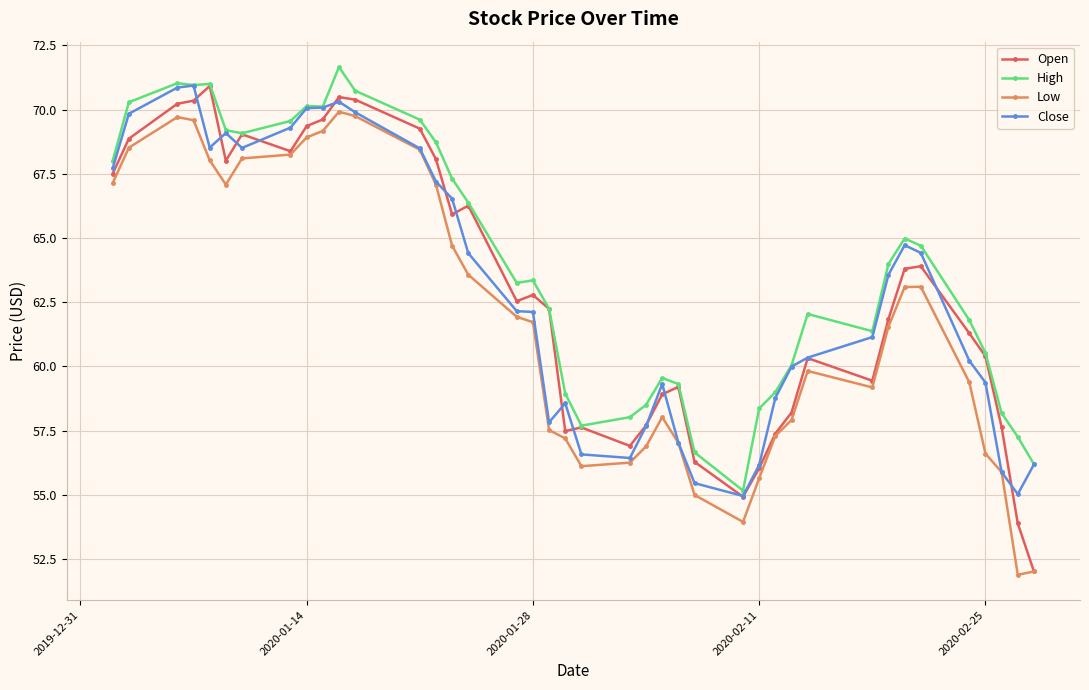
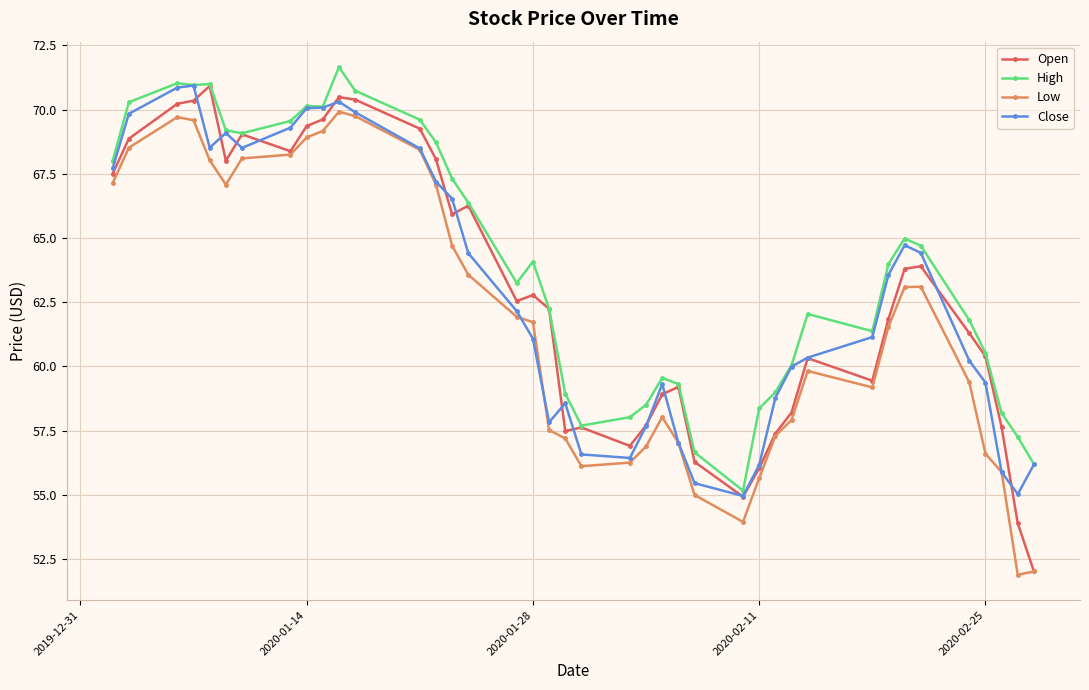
  {
    "High": {
-     "2020-01-28": 63.4,
+     "2020-01-28": 64.1,
      "2020-02-11": 58.4,
      "2020-02-25": 60.5
    },
    "Close": {
-     "2020-01-28": 62.1,
+     "2020-01-28": 61.1,
      "2020-02-11": 56.2,
      "2020-02-25": 59.4
    }
  }
